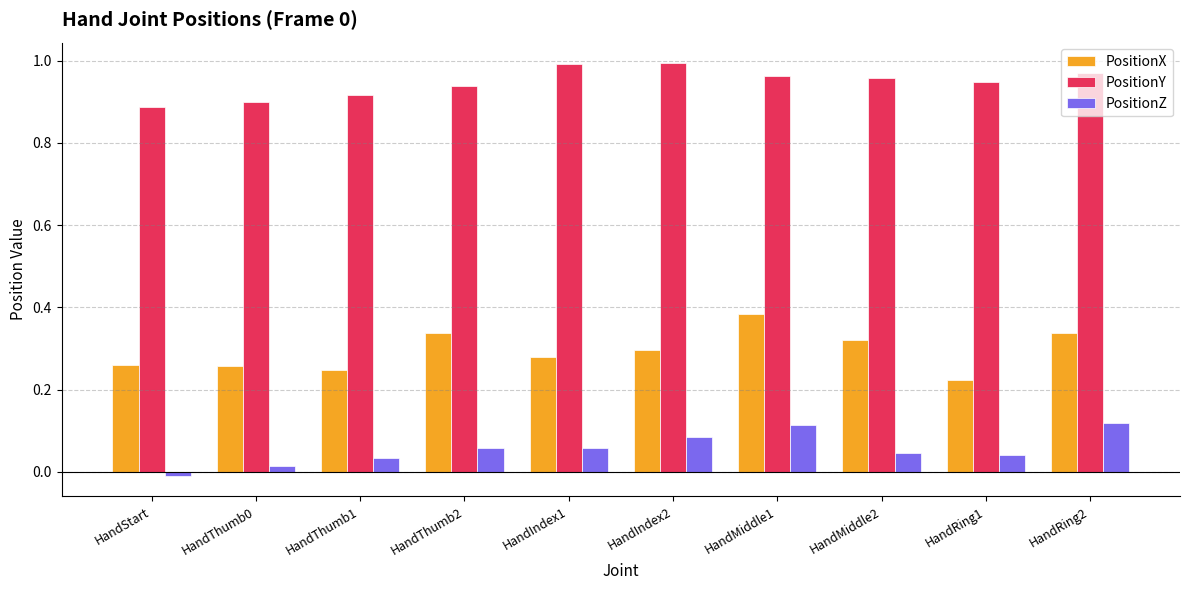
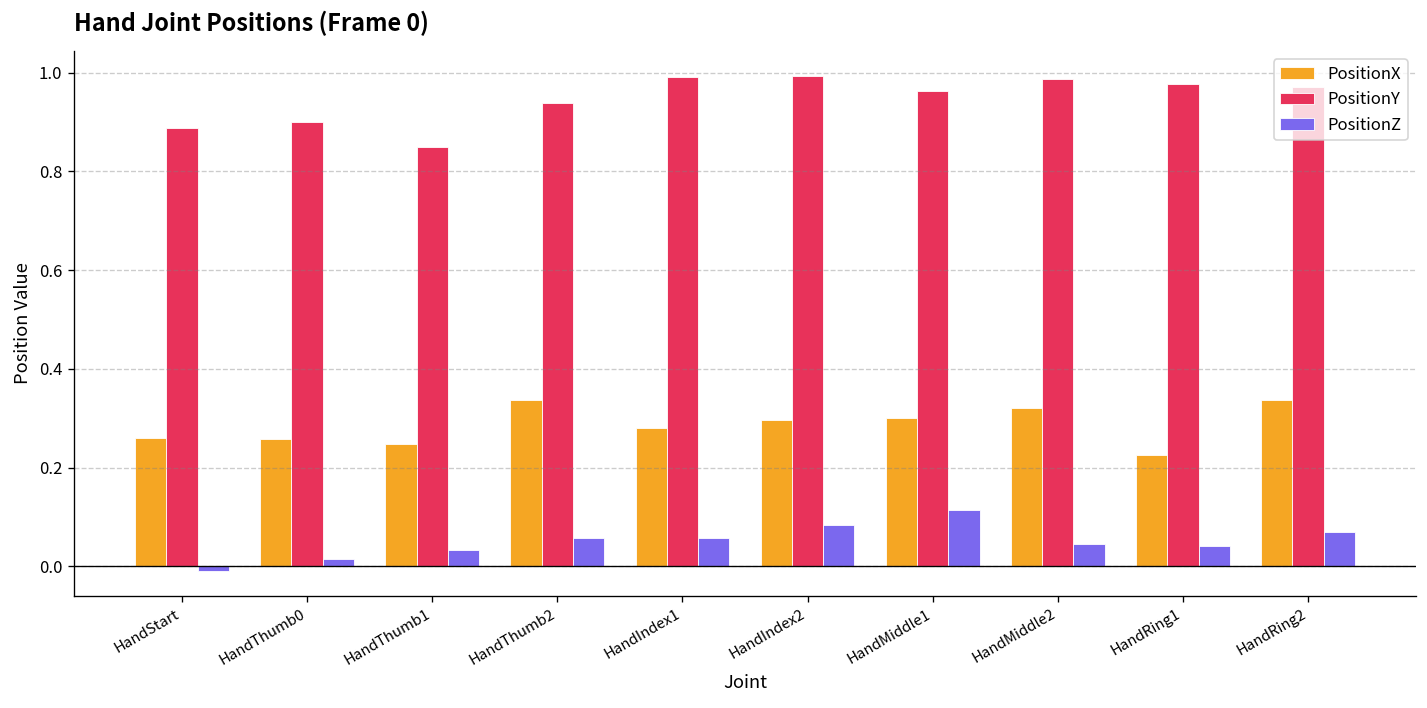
  {
    "PositionX": {
      "HandStart": 0.26,
      "HandThumb0": 0.26,
      "HandThumb1": 0.25,
      "HandThumb2": 0.34,
      "HandIndex1": 0.28,
      "HandIndex2": 0.30,
-     "HandMiddle1": 0.38,
+     "HandMiddle1": 0.30,
      "HandMiddle2": 0.32,
      "HandRing1": 0.22,
      "HandRing2": 0.34
    },
    "PositionY": {
      "HandStart": 0.89,
      "HandThumb0": 0.90,
-     "HandThumb1": 0.92,
+     "HandThumb1": 0.85,
      "HandThumb2": 0.94,
      "HandIndex1": 0.99,
      "HandIndex2": 0.99,
      "HandMiddle1": 0.96,
-     "HandMiddle2": 0.96,
-     "HandRing1": 0.95
+     "HandMiddle2": 0.99,
+     "HandRing1": 0.98
    },
    "PositionZ": {
      "HandStart": -0.01,
      "HandThumb0": 0.01,
      "HandThumb1": 0.03,
      "HandThumb2": 0.06,
      "HandIndex1": 0.06,
      "HandIndex2": 0.08,
      "HandMiddle1": 0.11,
      "HandMiddle2": 0.05,
      "HandRing1": 0.04,
-     "HandRing2": 0.12
+     "HandRing2": 0.07
    }
  }
